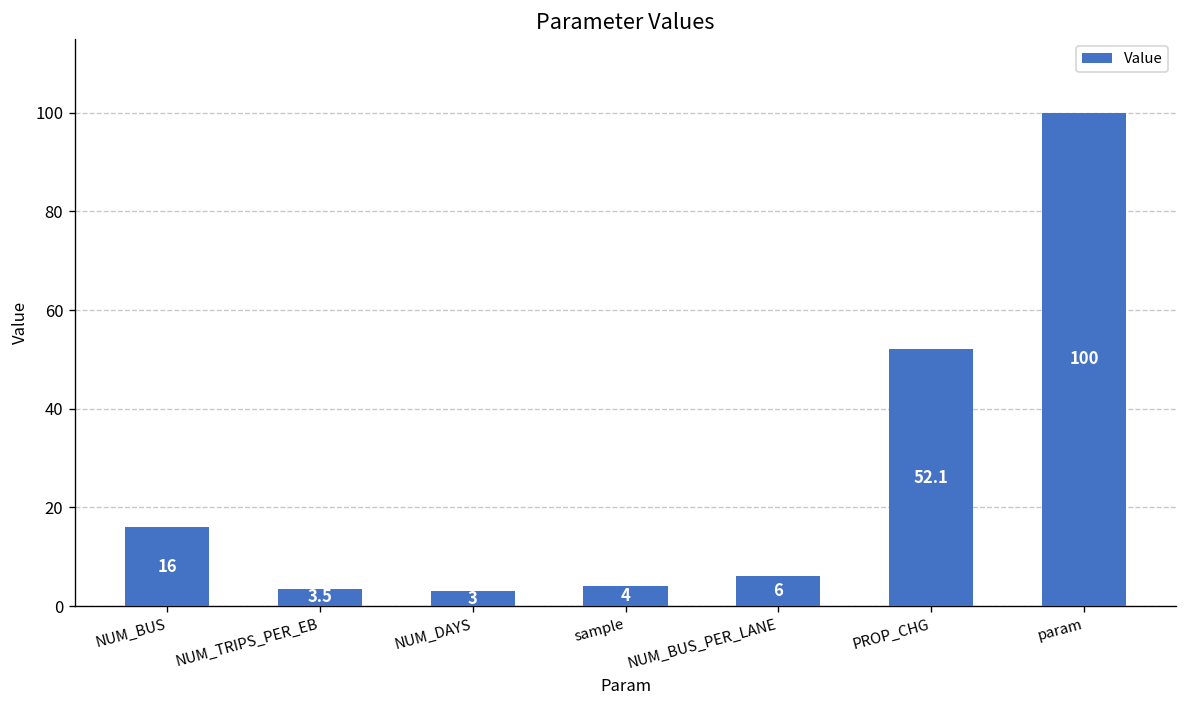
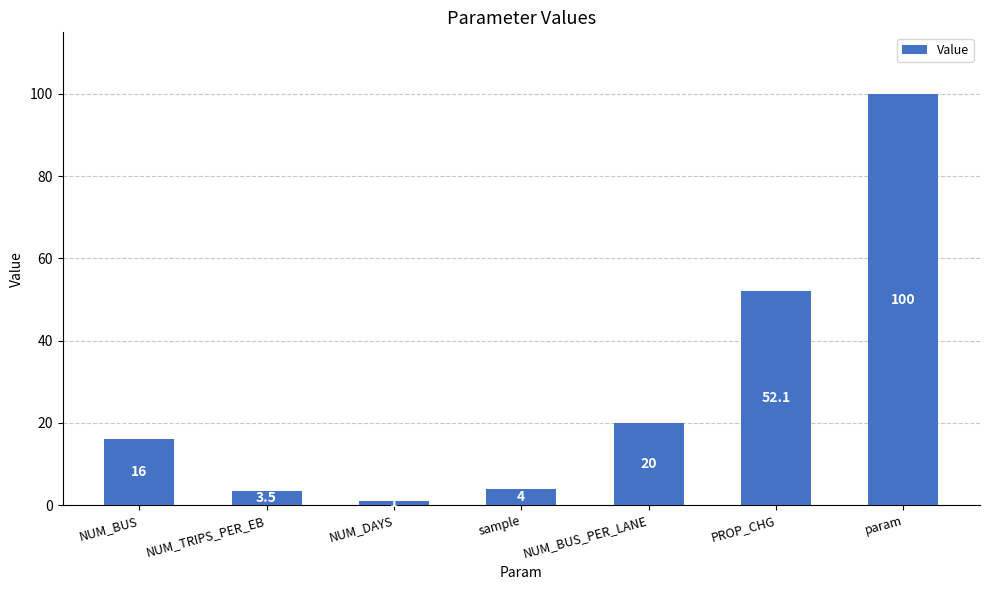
  {
    "NUM_BUS": 16,
    "NUM_TRIPS_PER_EB": 3.5,
-   "NUM_DAYS": 3,
+   "NUM_DAYS": 1,
    "sample": 4,
-   "NUM_BUS_PER_LANE": 6,
+   "NUM_BUS_PER_LANE": 20,
    "PROP_CHG": 52.1,
    "param": 100
  }
